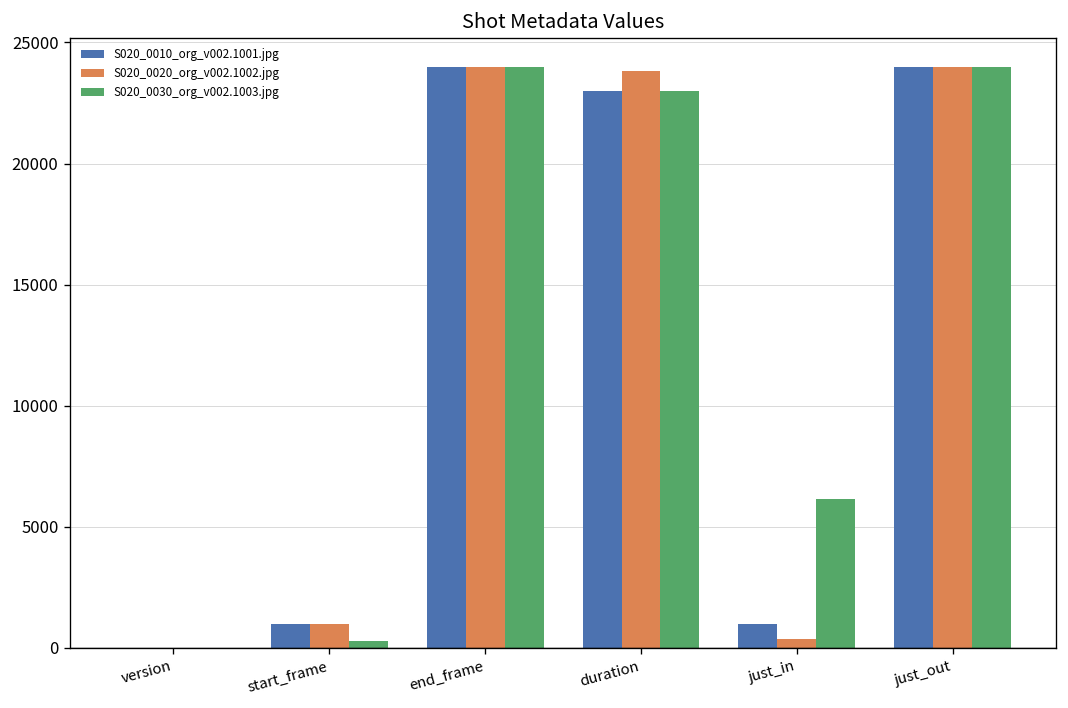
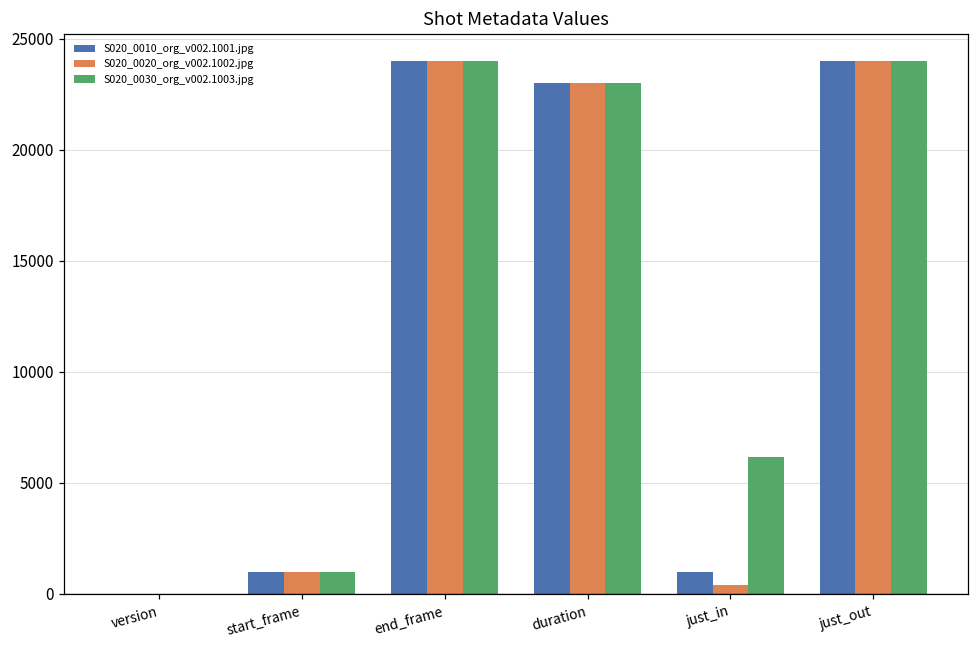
  {
    "S020_0010_org_v002.1001.jpg": {
      "start_frame": 1000,
      "end_frame": 24000,
      "duration": 23000,
      "just_in": 1000,
      "just_out": 24000
    },
    "S020_0020_org_v002.1002.jpg": {
      "start_frame": 1000,
      "end_frame": 24000,
-     "duration": 23800,
+     "duration": 23000,
      "just_in": 400,
      "just_out": 24000
    },
    "S020_0030_org_v002.1003.jpg": {
-     "start_frame": 300,
+     "start_frame": 1000,
      "end_frame": 24000,
      "duration": 23000,
      "just_in": 6200,
      "just_out": 24000
    }
  }
